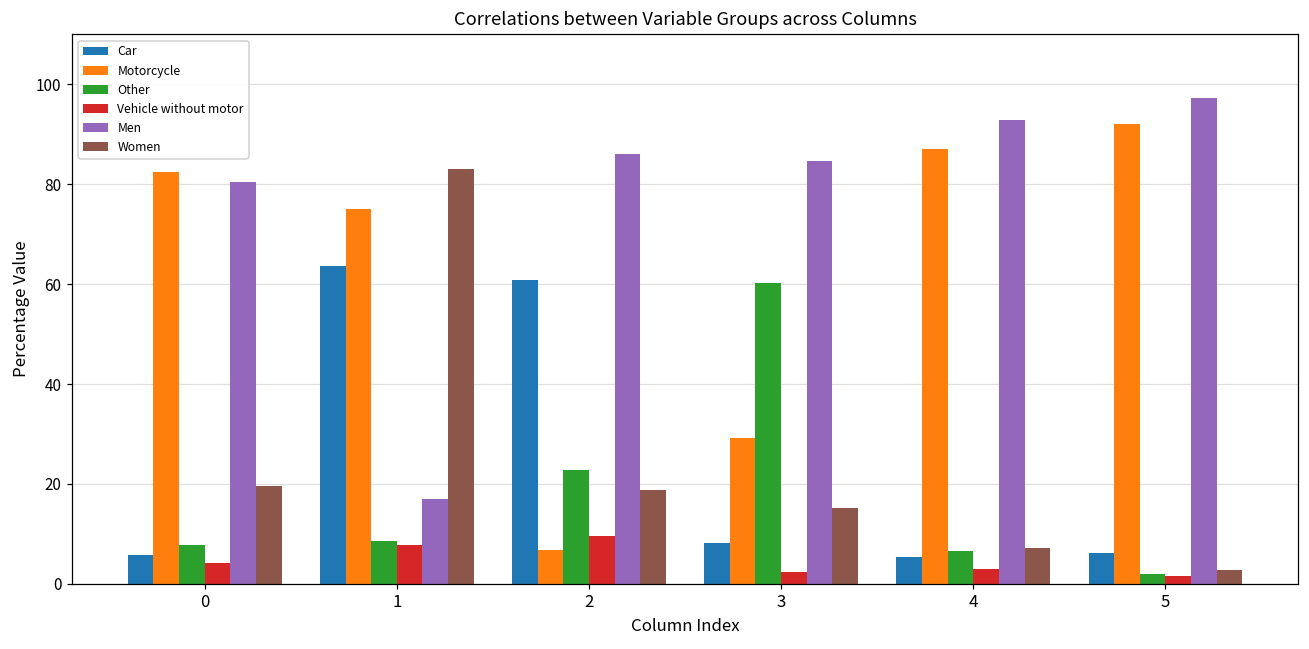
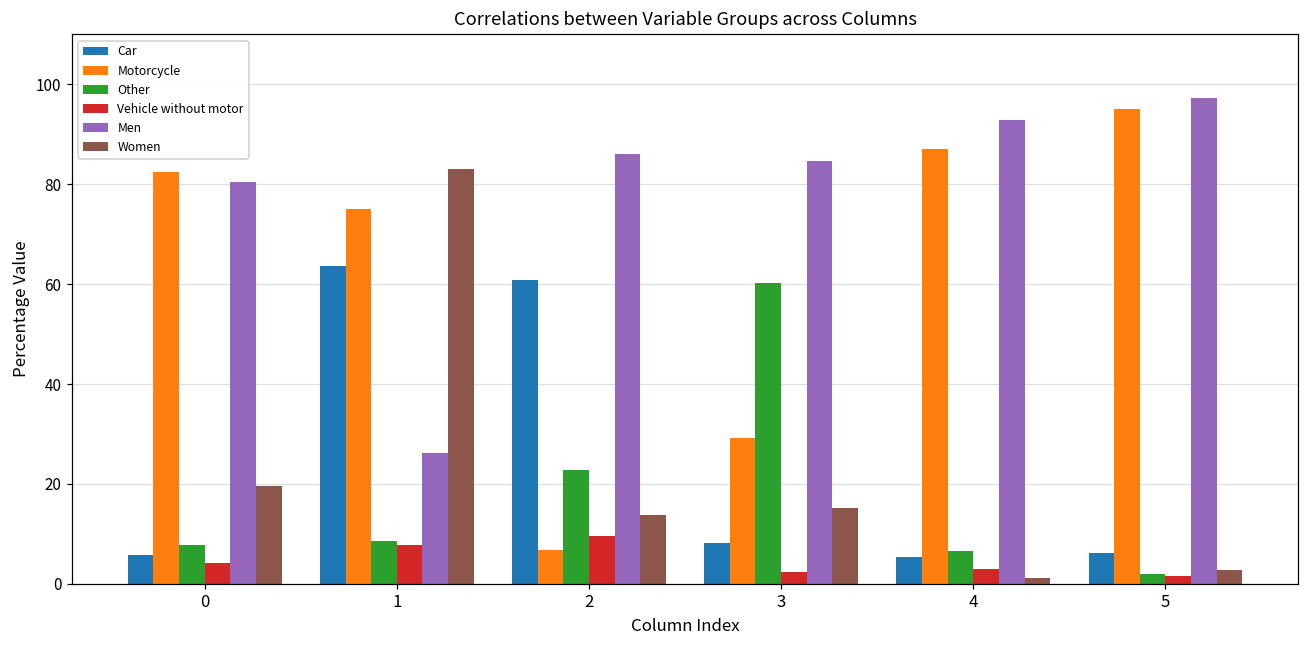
  {
    "Car": {
      "0": 6,
      "1": 64,
      "2": 61,
      "3": 8,
      "4": 5,
      "5": 6
    },
    "Motorcycle": {
      "0": 82,
      "1": 75,
      "2": 7,
      "3": 29,
      "4": 87,
-     "5": 92
+     "5": 95
    },
    "Other": {
      "0": 8,
      "1": 9,
      "2": 23,
      "3": 60,
      "4": 7,
      "5": 2
    },
    "Vehicle without motor": {
      "0": 4,
      "1": 8,
      "2": 10,
      "3": 2,
      "4": 3,
      "5": 1
    },
    "Men": {
      "0": 80,
-     "1": 17,
+     "1": 26,
      "2": 86,
      "3": 85,
      "4": 93,
      "5": 97
    },
    "Women": {
      "0": 20,
      "1": 83,
-     "2": 19,
+     "2": 14,
      "3": 15,
-     "4": 7,
+     "4": 1,
      "5": 3
    }
  }
